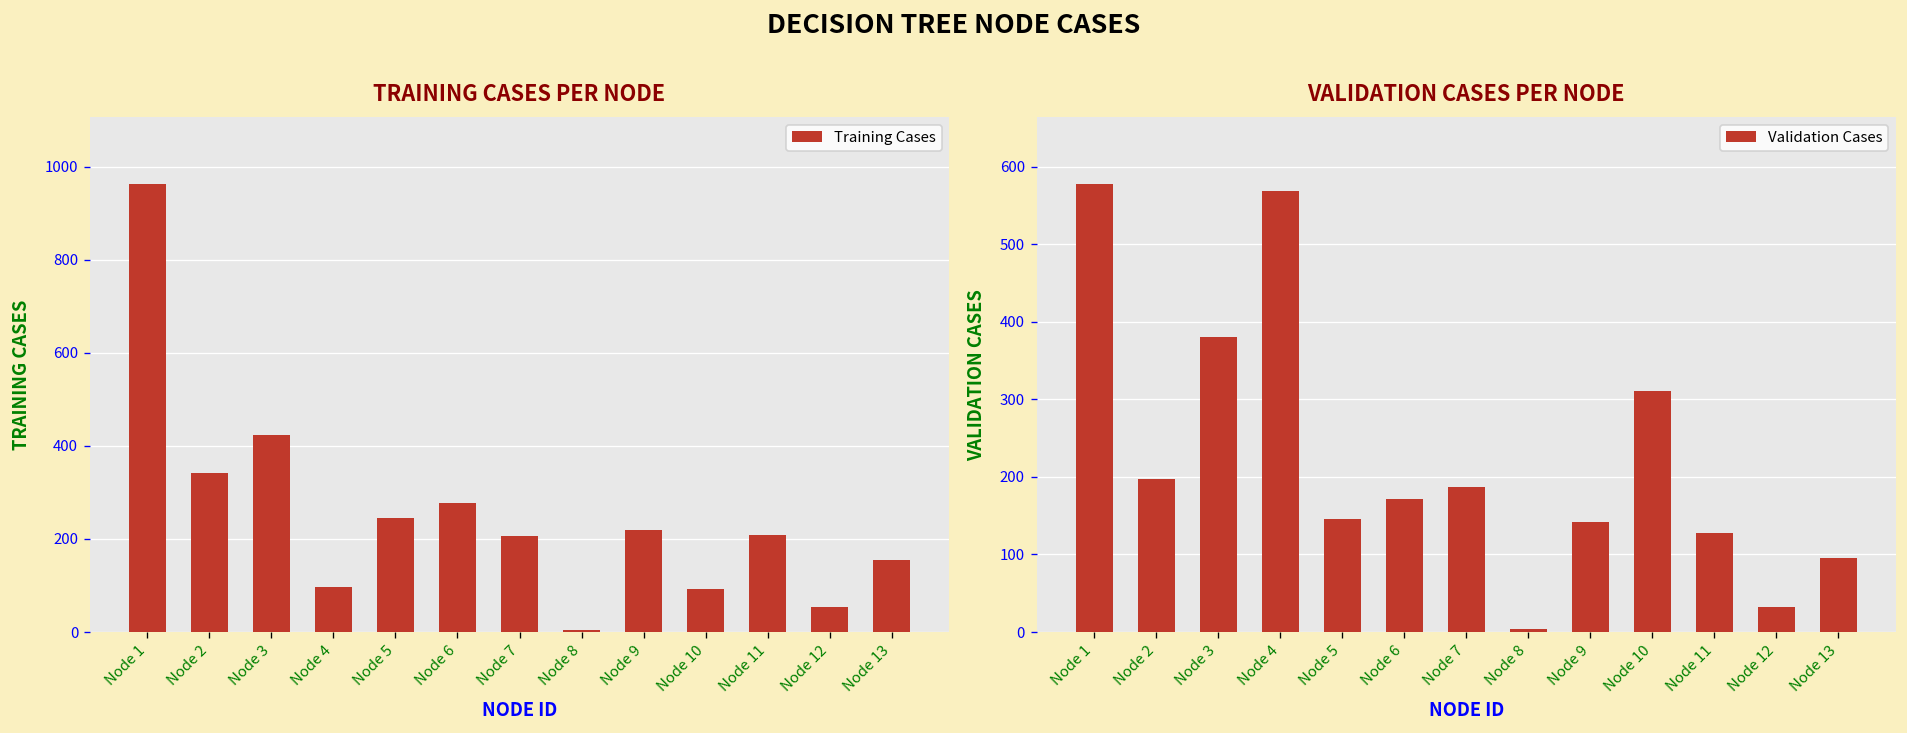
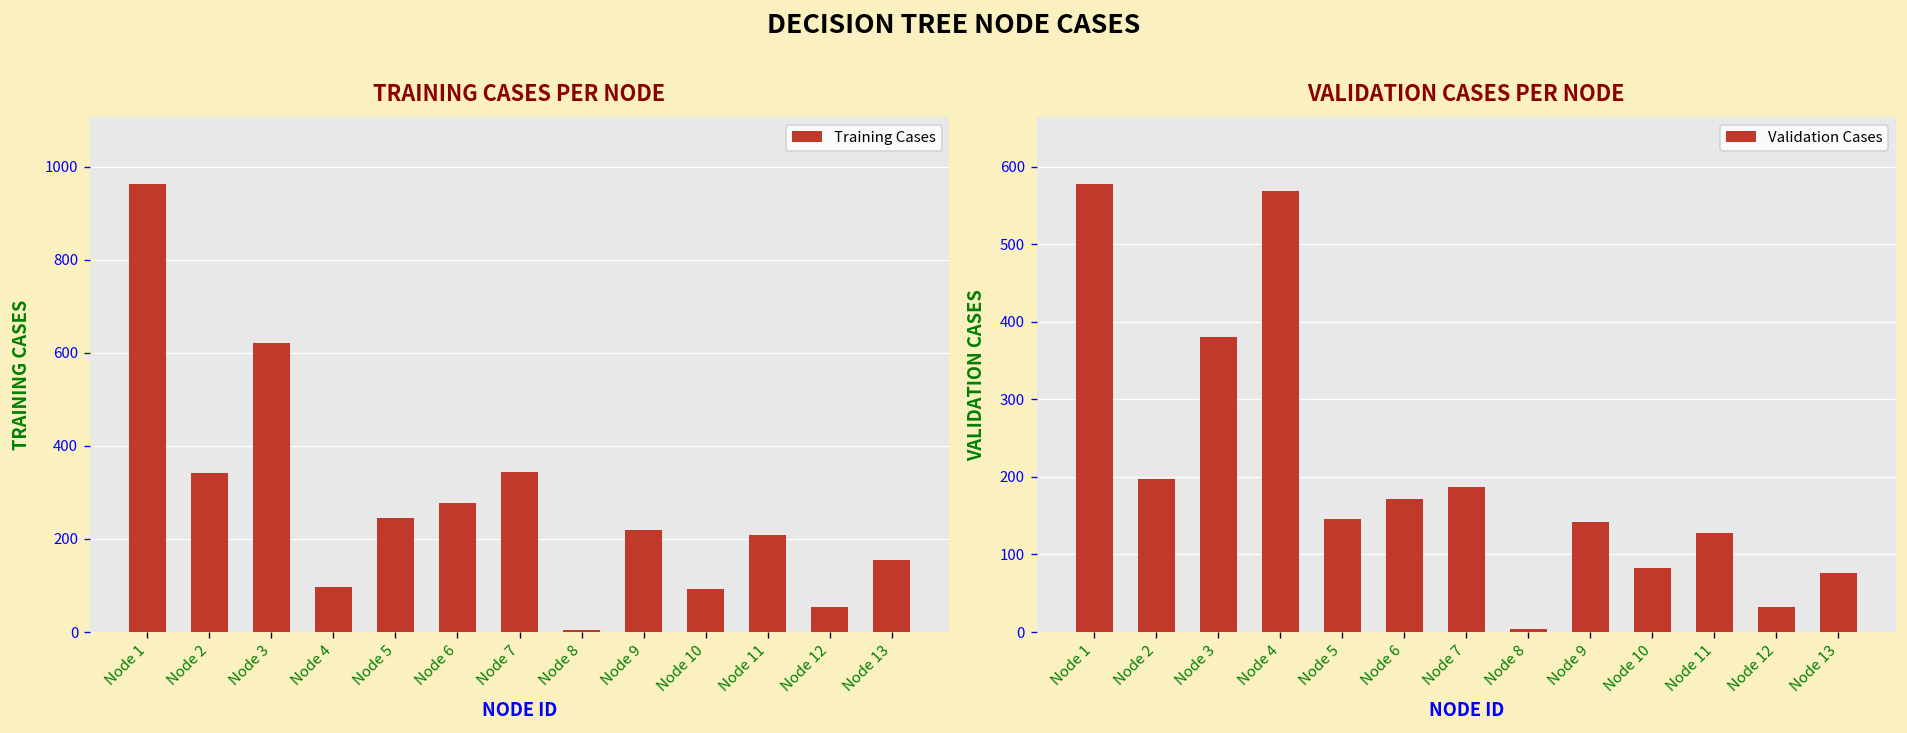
  {
    "TRAINING CASES PER NODE": {
      "Node 1": 960,
      "Node 2": 340,
-     "Node 3": 420,
+     "Node 3": 620,
      "Node 4": 100,
      "Node 5": 240,
      "Node 6": 280,
-     "Node 7": 210,
+     "Node 7": 340,
      "Node 9": 220,
      "Node 10": 90,
      "Node 11": 210,
      "Node 12": 50,
      "Node 13": 160
    },
    "VALIDATION CASES PER NODE": {
      "Node 1": 580,
      "Node 2": 200,
      "Node 3": 380,
      "Node 4": 570,
      "Node 5": 150,
      "Node 6": 170,
      "Node 7": 190,
      "Node 8": 0,
      "Node 9": 140,
-     "Node 10": 310,
+     "Node 10": 80,
      "Node 11": 130,
      "Node 12": 30,
-     "Node 13": 100
+     "Node 13": 80
    }
  }
